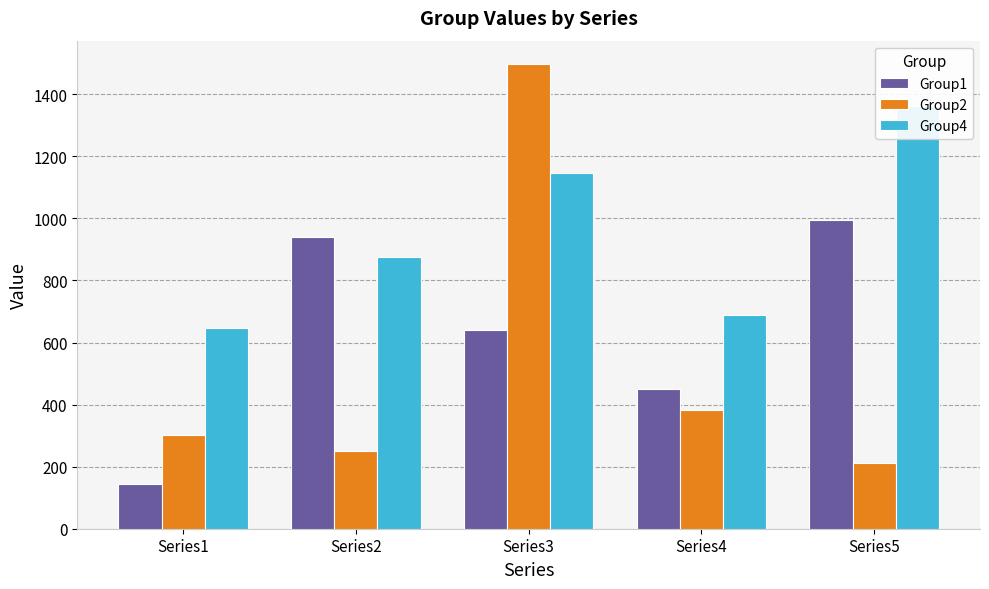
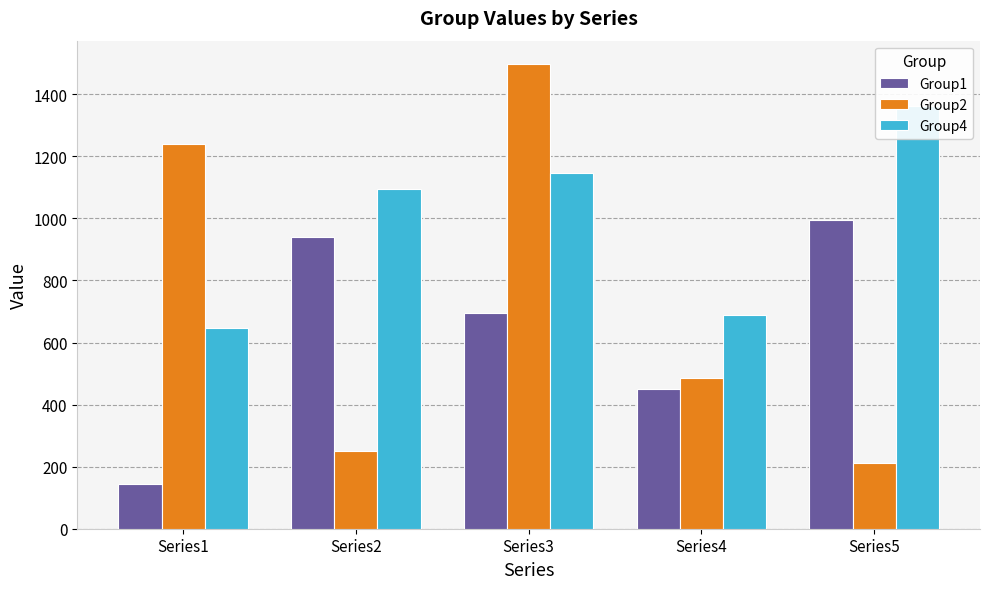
  {
    "Group1": {
      "Series1": 150,
      "Series2": 940,
-     "Series3": 640,
+     "Series3": 690,
      "Series4": 450,
      "Series5": 1000
    },
    "Group2": {
-     "Series1": 300,
+     "Series1": 1240,
      "Series2": 250,
      "Series3": 1500,
-     "Series4": 380,
+     "Series4": 490,
      "Series5": 210
    },
    "Group4": {
      "Series1": 650,
-     "Series2": 880,
+     "Series2": 1100,
      "Series3": 1150,
      "Series4": 690
    }
  }
